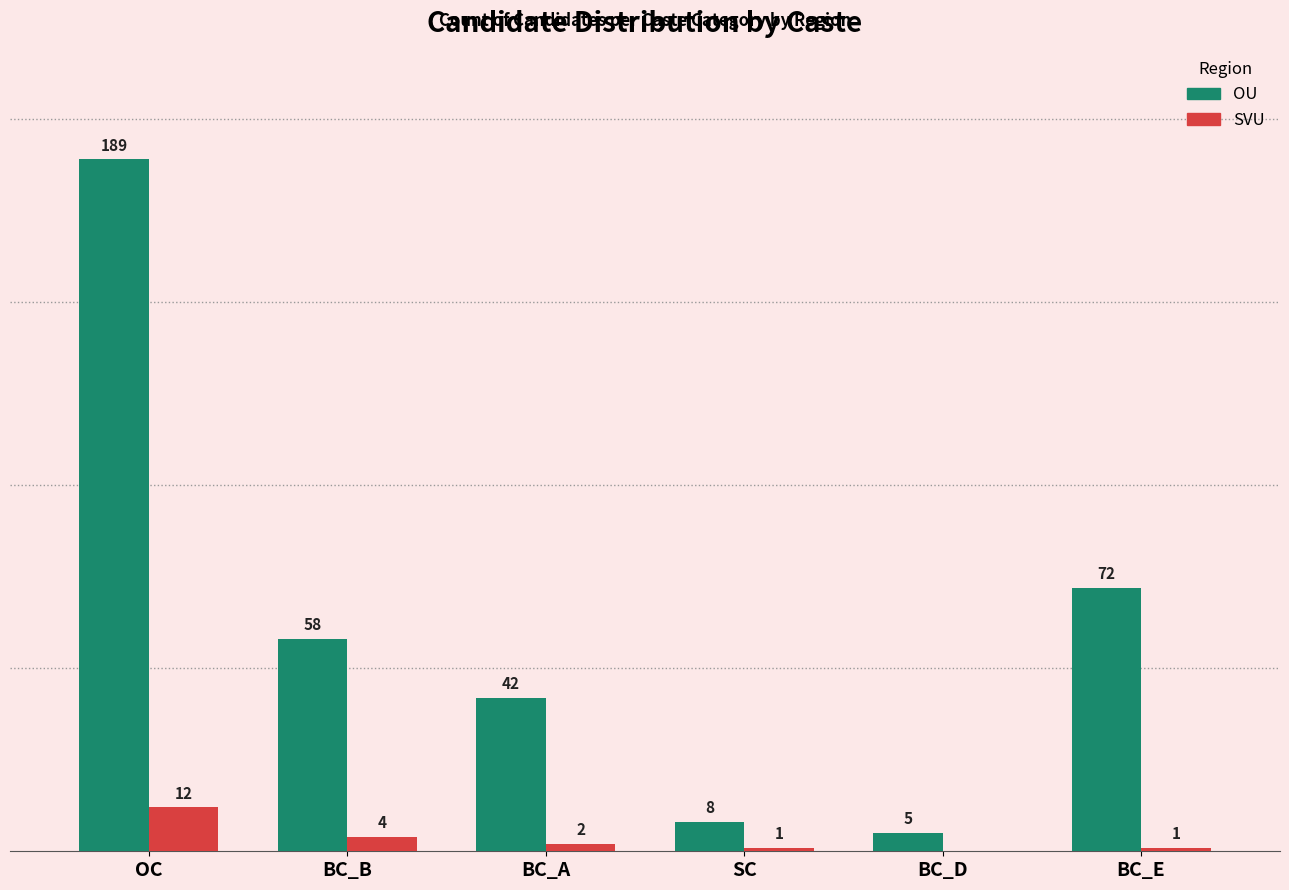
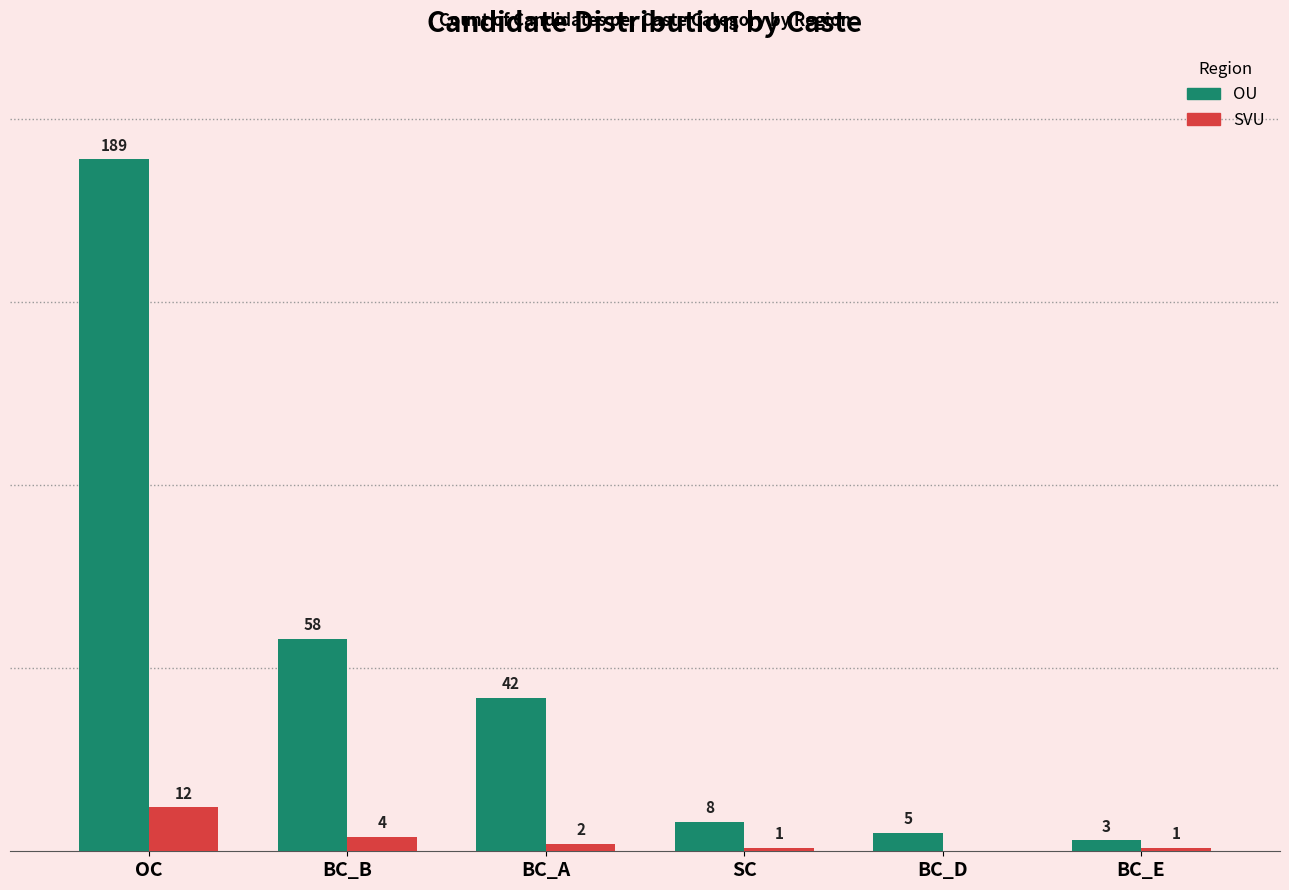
  {
    "OU": {
      "OC": 189,
      "BC_B": 58,
      "BC_A": 42,
      "SC": 8,
      "BC_D": 5,
-     "BC_E": 72
+     "BC_E": 3
    },
    "SVU": {
      "OC": 12,
      "BC_B": 4,
      "BC_A": 2,
      "SC": 1,
      "BC_E": 1
    }
  }
